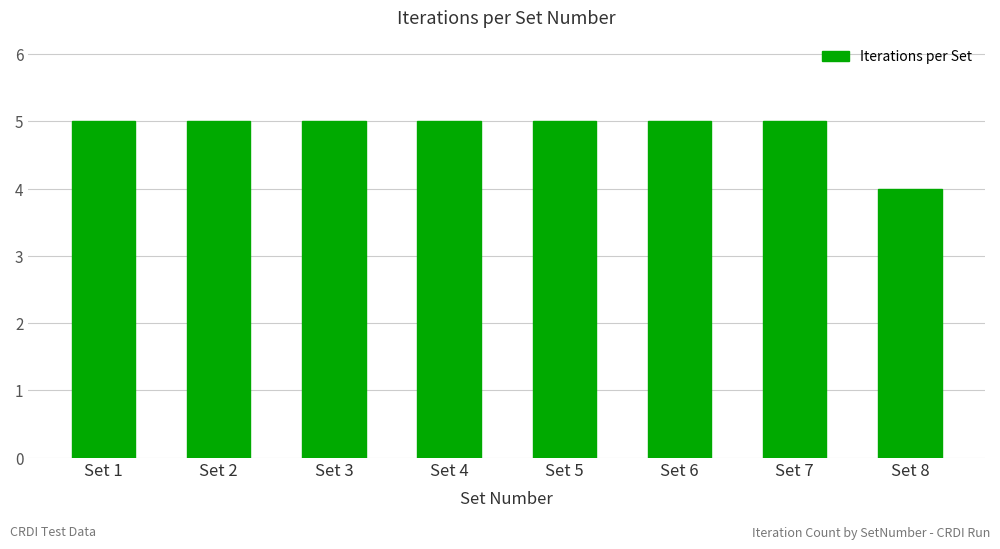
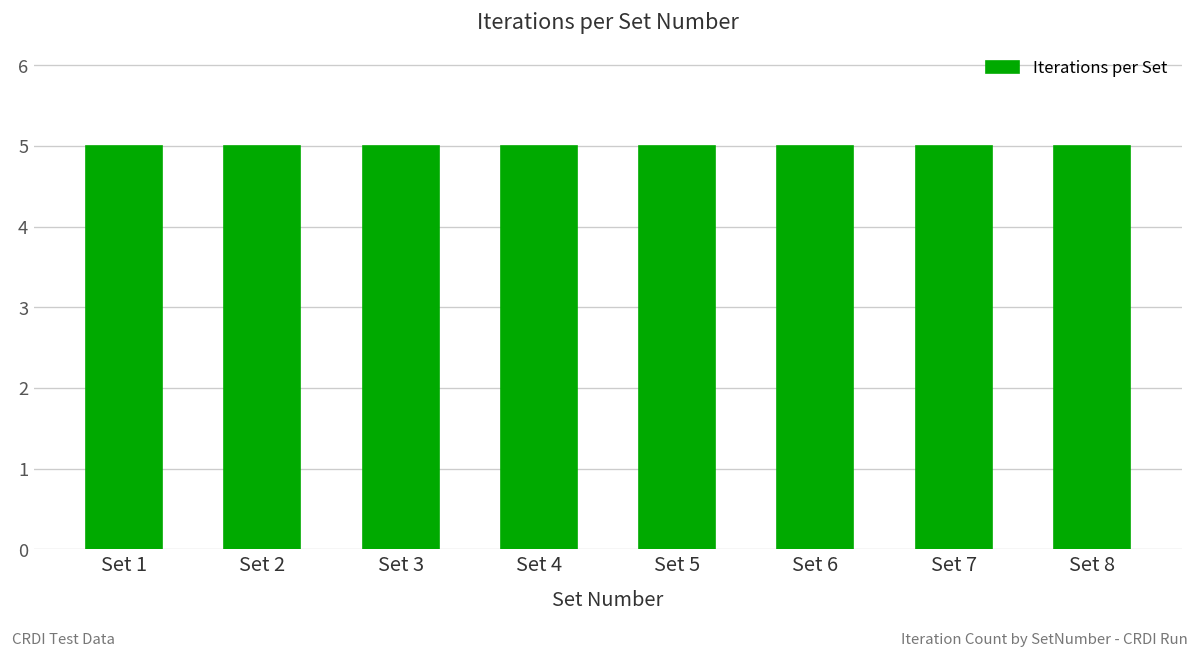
  {
    "Set 1": 5,
    "Set 2": 5,
    "Set 3": 5,
    "Set 4": 5,
    "Set 5": 5,
    "Set 6": 5,
    "Set 7": 5,
-   "Set 8": 4
+   "Set 8": 5
  }
